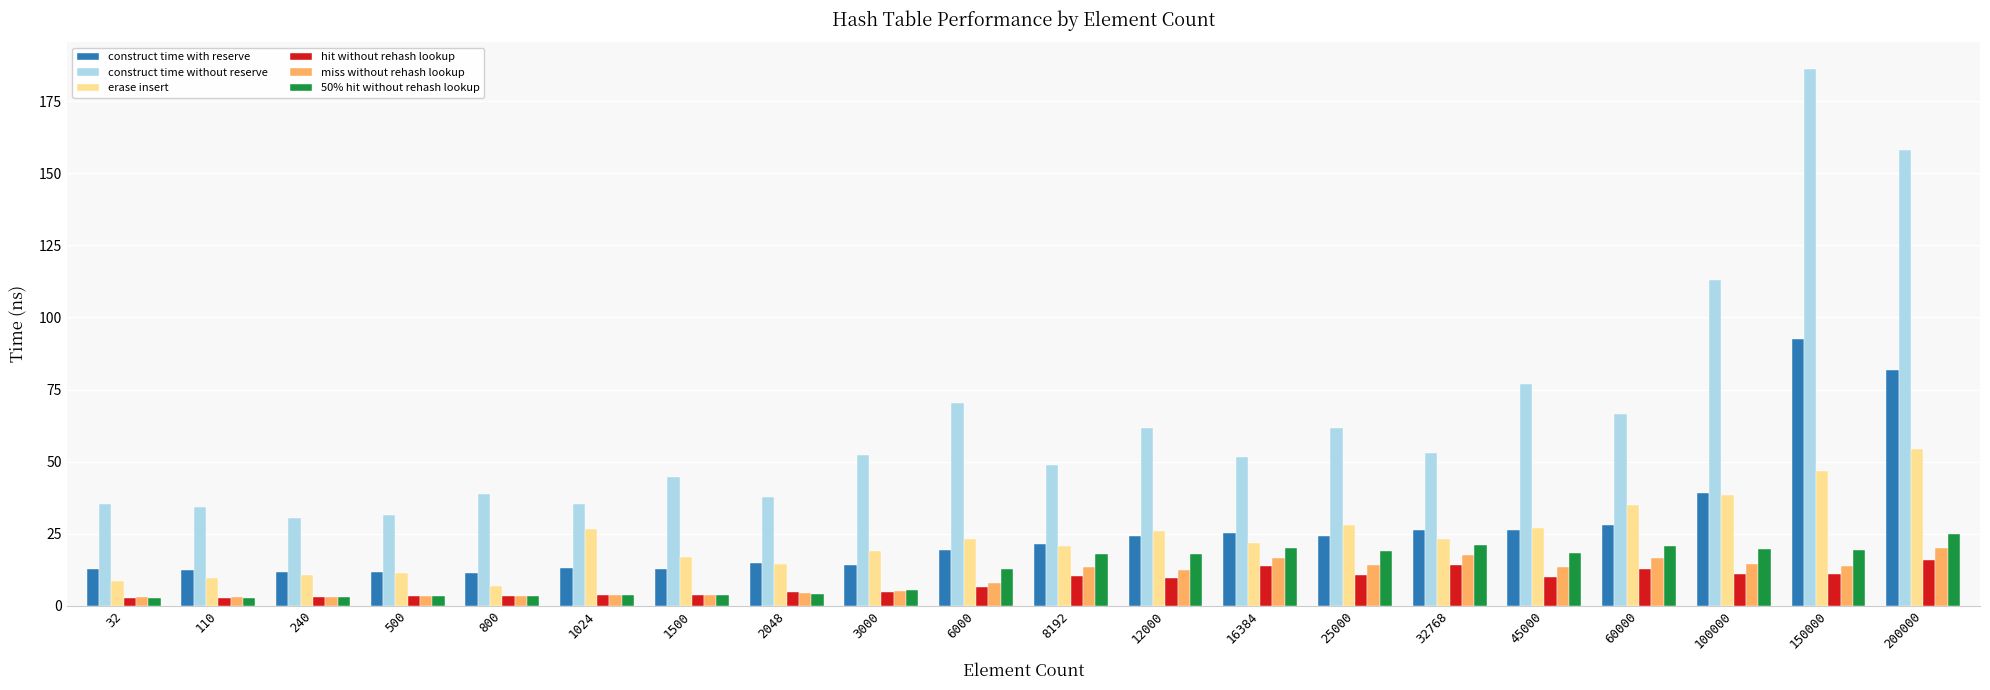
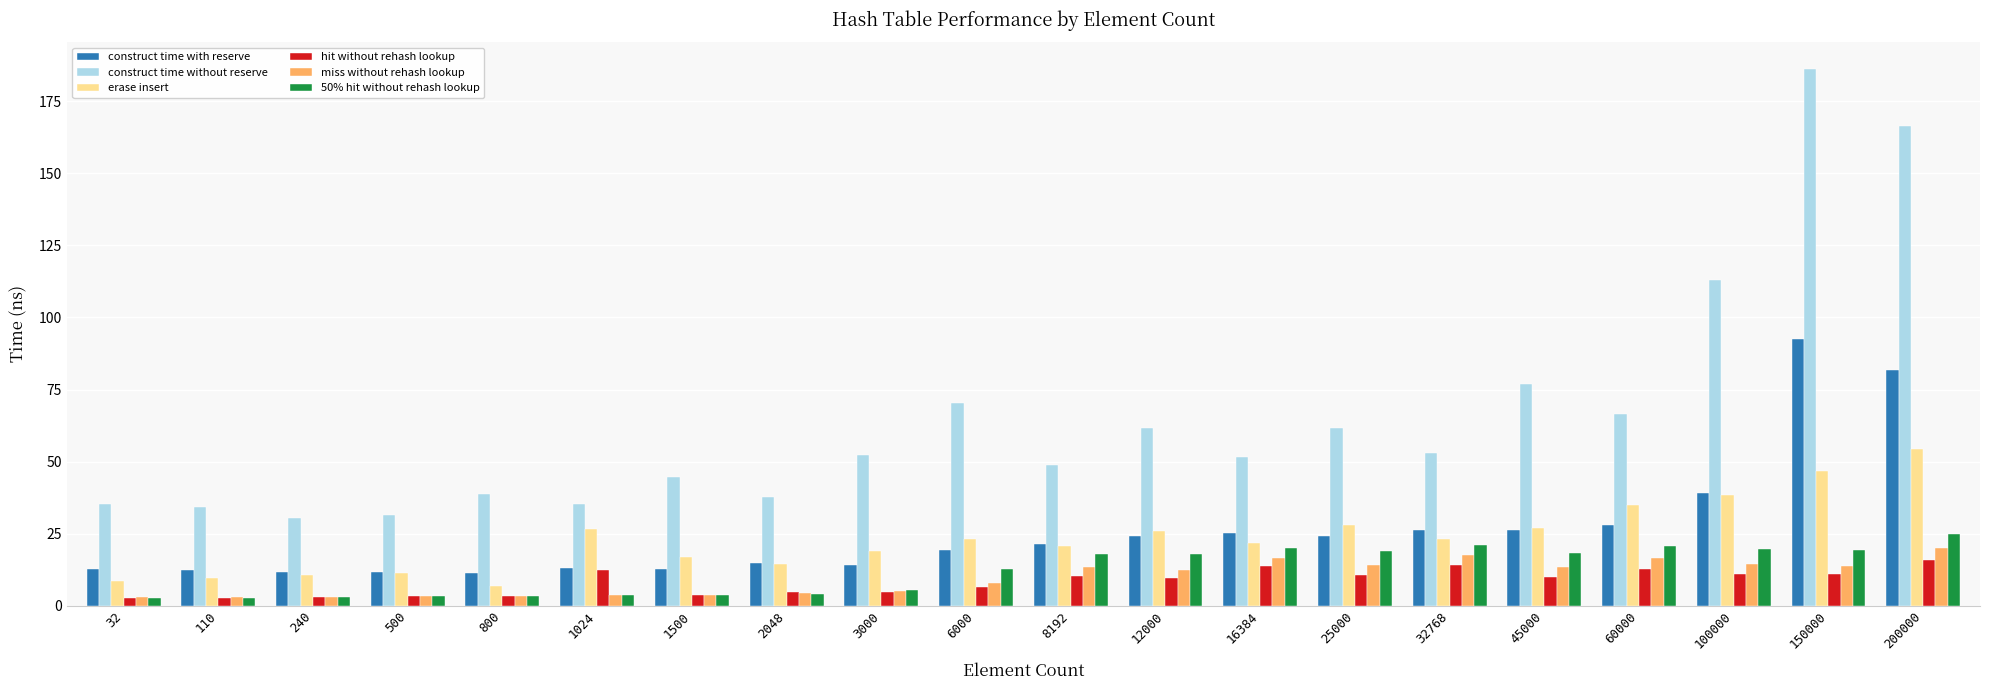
  {
    "construct time with reserve": {
      "32": 13,
      "110": 12,
      "240": 12,
      "500": 12,
      "800": 11,
      "1024": 13,
      "1500": 13,
      "2048": 15,
      "3000": 14,
      "6000": 19,
      "8192": 22,
      "12000": 24,
      "16384": 25,
      "25000": 24,
      "32768": 26,
      "45000": 26,
      "60000": 28,
      "100000": 39,
      "150000": 93,
      "200000": 82
    },
    "construct time without reserve": {
      "32": 35,
      "110": 34,
      "240": 30,
      "500": 32,
      "800": 39,
      "1024": 35,
      "1500": 45,
      "2048": 38,
      "3000": 52,
      "6000": 70,
      "8192": 49,
      "12000": 61,
      "16384": 51,
      "25000": 62,
      "32768": 53,
      "45000": 77,
      "60000": 66,
      "100000": 113,
      "150000": 186,
-     "200000": 158
+     "200000": 167
    },
    "erase insert": {
      "32": 8,
      "110": 10,
      "240": 11,
      "500": 11,
      "800": 7,
      "1024": 27,
      "1500": 17,
      "2048": 14,
      "3000": 19,
      "6000": 23,
      "8192": 21,
      "12000": 26,
      "16384": 22,
      "25000": 28,
      "32768": 23,
      "45000": 27,
      "60000": 35,
      "100000": 38,
      "150000": 47,
      "200000": 54
    },
    "hit without rehash lookup": {
      "32": 3,
      "110": 3,
      "240": 3,
      "500": 3,
      "800": 3,
-     "1024": 4,
+     "1024": 12,
      "1500": 4,
      "2048": 5,
      "3000": 5,
      "6000": 6,
      "8192": 10,
      "12000": 9,
      "16384": 14,
      "25000": 11,
      "32768": 14,
      "45000": 10,
      "60000": 13,
      "100000": 11,
      "150000": 11,
      "200000": 16
    },
    "miss without rehash lookup": {
      "32": 3,
      "110": 3,
      "240": 3,
      "500": 3,
      "800": 3,
      "1024": 4,
      "1500": 4,
      "2048": 4,
      "3000": 5,
      "6000": 8,
      "8192": 13,
      "12000": 12,
      "16384": 17,
      "25000": 14,
      "32768": 17,
      "45000": 13,
      "60000": 16,
      "100000": 14,
      "150000": 14,
      "200000": 20
    },
    "50% hit without rehash lookup": {
      "32": 3,
      "110": 3,
      "240": 3,
      "500": 3,
      "800": 3,
      "1024": 3,
      "1500": 4,
      "2048": 4,
      "3000": 5,
      "6000": 13,
      "8192": 18,
      "12000": 18,
      "16384": 20,
      "25000": 19,
      "32768": 21,
      "45000": 18,
      "60000": 21,
      "100000": 20,
      "150000": 19,
      "200000": 25
    }
  }
